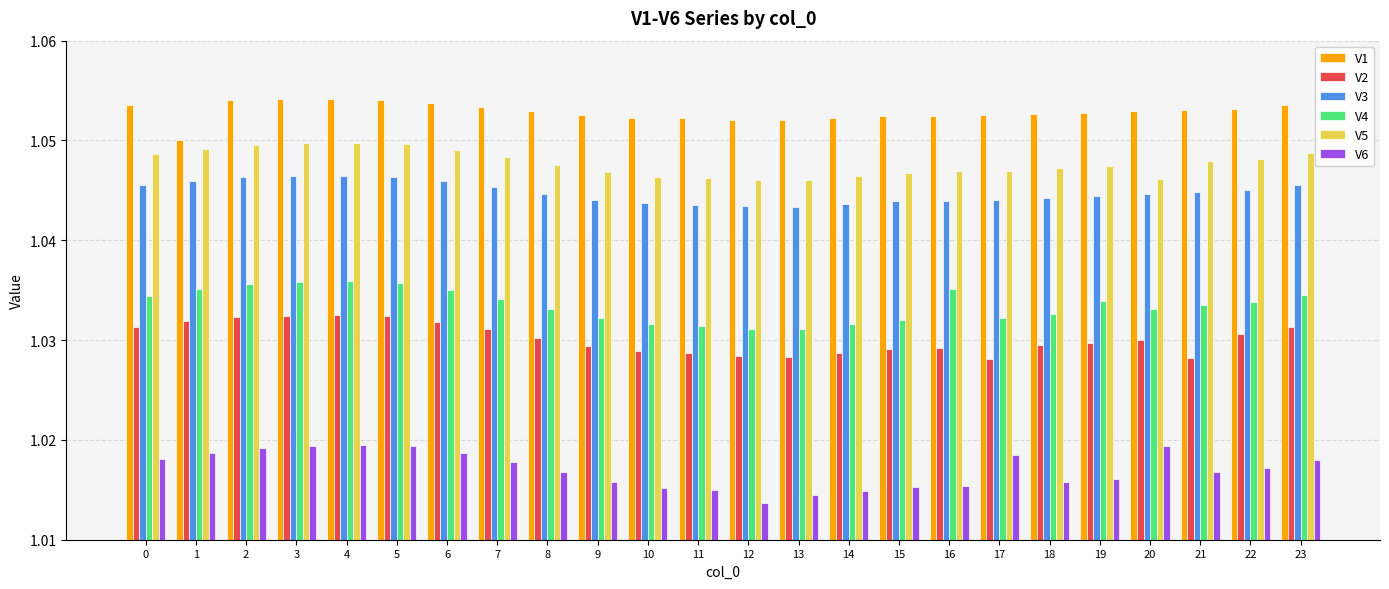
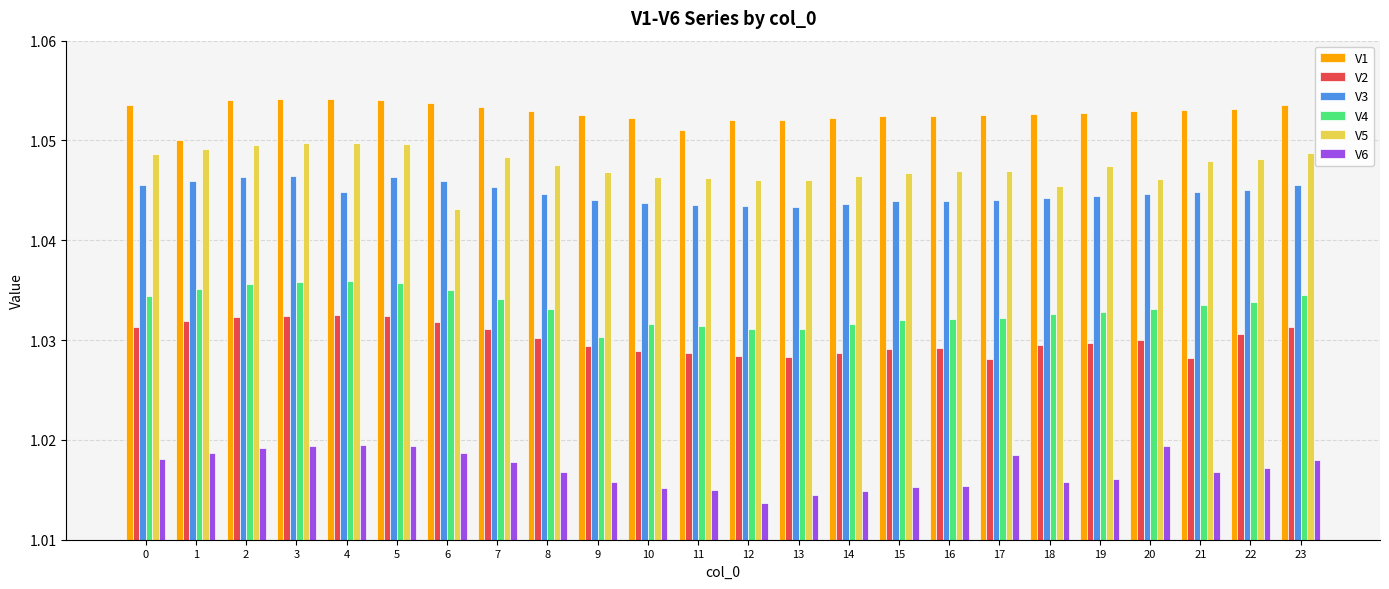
  {
    "V1": {
      "0": 1.054,
      "1": 1.050,
      "2": 1.054,
      "3": 1.054,
      "4": 1.054,
      "5": 1.054,
      "6": 1.054,
      "7": 1.053,
      "8": 1.053,
      "9": 1.053,
      "10": 1.052,
-     "11": 1.052,
+     "11": 1.051,
      "12": 1.052,
      "13": 1.052,
      "14": 1.052,
      "15": 1.052,
      "16": 1.052,
      "17": 1.053,
      "18": 1.053,
      "19": 1.053,
      "20": 1.053,
      "21": 1.053,
      "22": 1.053,
      "23": 1.054
    },
    "V2": {
      "0": 1.031,
      "1": 1.032,
      "2": 1.032,
      "3": 1.032,
      "4": 1.033,
      "5": 1.032,
      "6": 1.032,
      "7": 1.031,
      "8": 1.030,
      "9": 1.029,
      "10": 1.029,
      "11": 1.029,
      "12": 1.028,
      "13": 1.028,
      "14": 1.029,
      "15": 1.029,
      "16": 1.029,
      "17": 1.028,
      "18": 1.030,
      "19": 1.030,
      "20": 1.030,
      "21": 1.028,
      "22": 1.031,
      "23": 1.031
    },
    "V3": {
      "0": 1.046,
      "1": 1.046,
      "2": 1.046,
      "3": 1.046,
-     "4": 1.046,
+     "4": 1.045,
      "5": 1.046,
      "6": 1.046,
      "7": 1.045,
      "8": 1.045,
      "9": 1.044,
      "10": 1.044,
      "11": 1.044,
      "12": 1.043,
      "13": 1.043,
      "14": 1.044,
      "15": 1.044,
      "16": 1.044,
      "17": 1.044,
      "18": 1.044,
      "19": 1.044,
      "20": 1.045,
      "21": 1.045,
      "22": 1.045,
      "23": 1.046
    },
    "V4": {
      "0": 1.034,
      "1": 1.035,
      "2": 1.036,
      "3": 1.036,
      "4": 1.036,
      "5": 1.036,
      "6": 1.035,
      "7": 1.034,
      "8": 1.033,
-     "9": 1.032,
+     "9": 1.030,
      "10": 1.032,
      "11": 1.031,
      "12": 1.031,
      "13": 1.031,
      "14": 1.032,
      "15": 1.032,
-     "16": 1.035,
+     "16": 1.032,
      "17": 1.032,
      "18": 1.033,
-     "19": 1.034,
+     "19": 1.033,
      "20": 1.033,
      "21": 1.033,
      "22": 1.034,
      "23": 1.035
    },
    "V5": {
      "0": 1.049,
      "1": 1.049,
      "2": 1.050,
      "3": 1.050,
      "4": 1.050,
      "5": 1.050,
-     "6": 1.049,
+     "6": 1.043,
      "7": 1.048,
      "8": 1.048,
      "9": 1.047,
      "10": 1.046,
      "11": 1.046,
      "12": 1.046,
      "13": 1.046,
      "14": 1.046,
      "15": 1.047,
      "16": 1.047,
      "17": 1.047,
-     "18": 1.047,
+     "18": 1.045,
      "19": 1.047,
      "20": 1.046,
      "21": 1.048,
      "22": 1.048,
      "23": 1.049
    },
    "V6": {
      "0": 1.018,
      "1": 1.019,
      "2": 1.019,
      "3": 1.019,
      "4": 1.020,
      "5": 1.019,
      "6": 1.019,
      "7": 1.018,
      "8": 1.017,
      "9": 1.016,
      "10": 1.015,
      "11": 1.015,
      "12": 1.014,
      "13": 1.014,
      "14": 1.015,
      "15": 1.015,
      "16": 1.015,
      "17": 1.018,
      "18": 1.016,
      "19": 1.016,
      "20": 1.019,
      "21": 1.017,
      "22": 1.017,
      "23": 1.018
    }
  }
